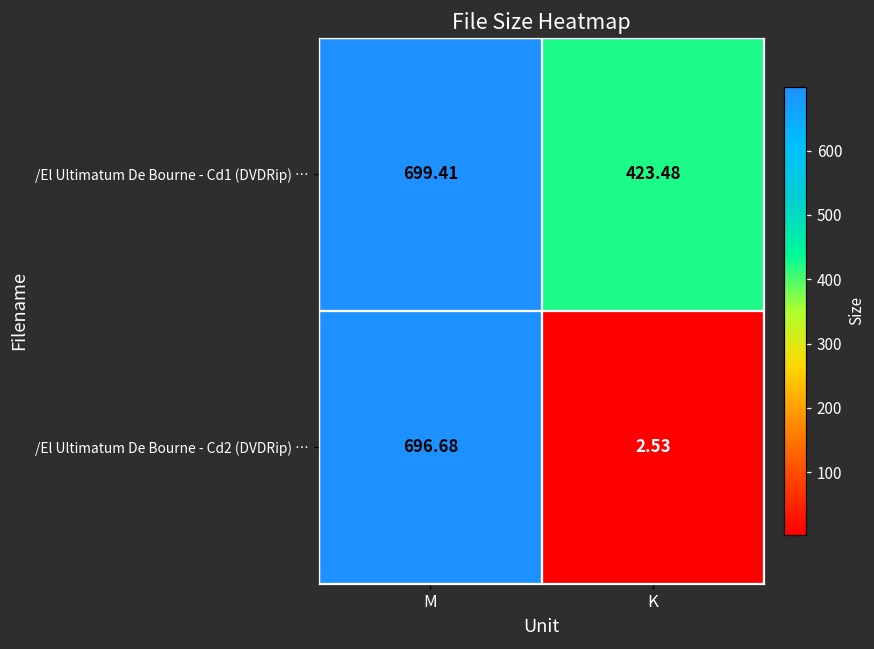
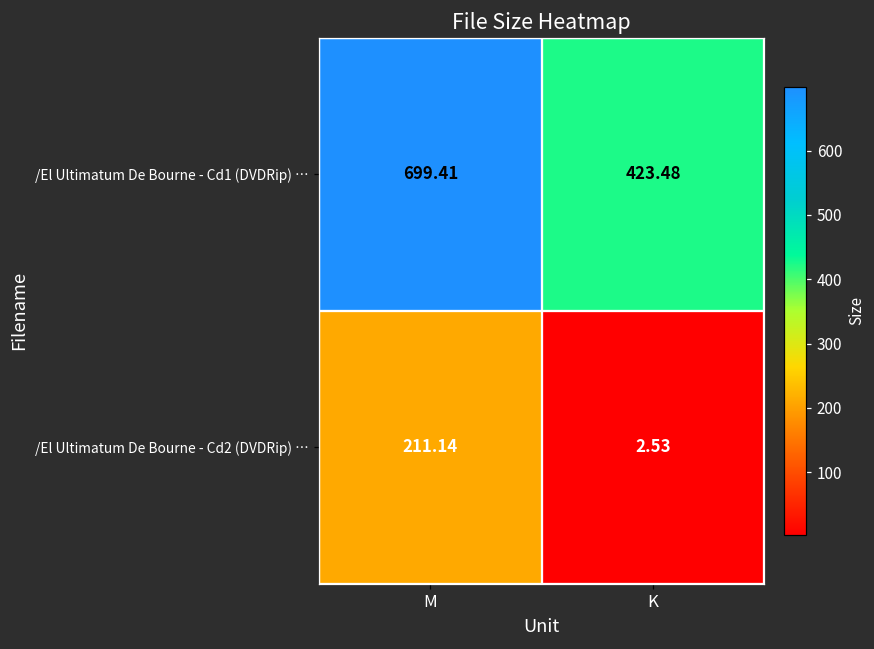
  {
    "/El Ultimatum De Bourne - Cd1 (DVDRip) …": {
      "M": 699.41,
      "K": 423.48
    },
    "/El Ultimatum De Bourne - Cd2 (DVDRip) …": {
-     "M": 696.68,
+     "M": 211.14,
      "K": 2.53
    }
  }
